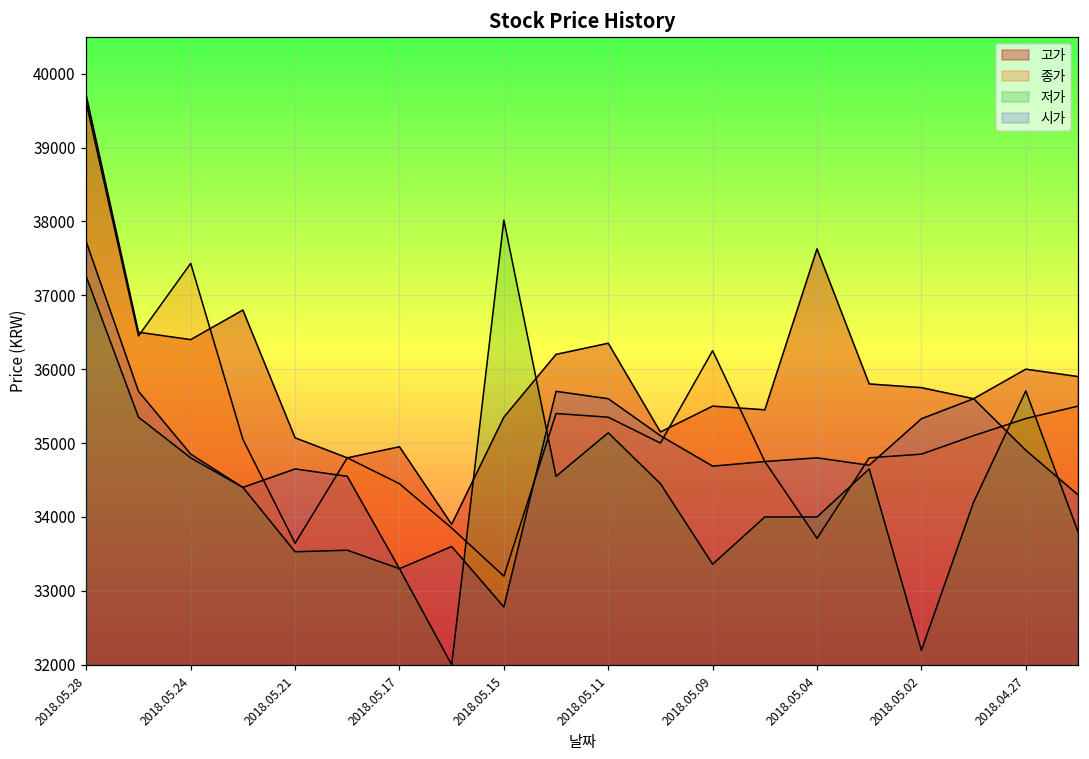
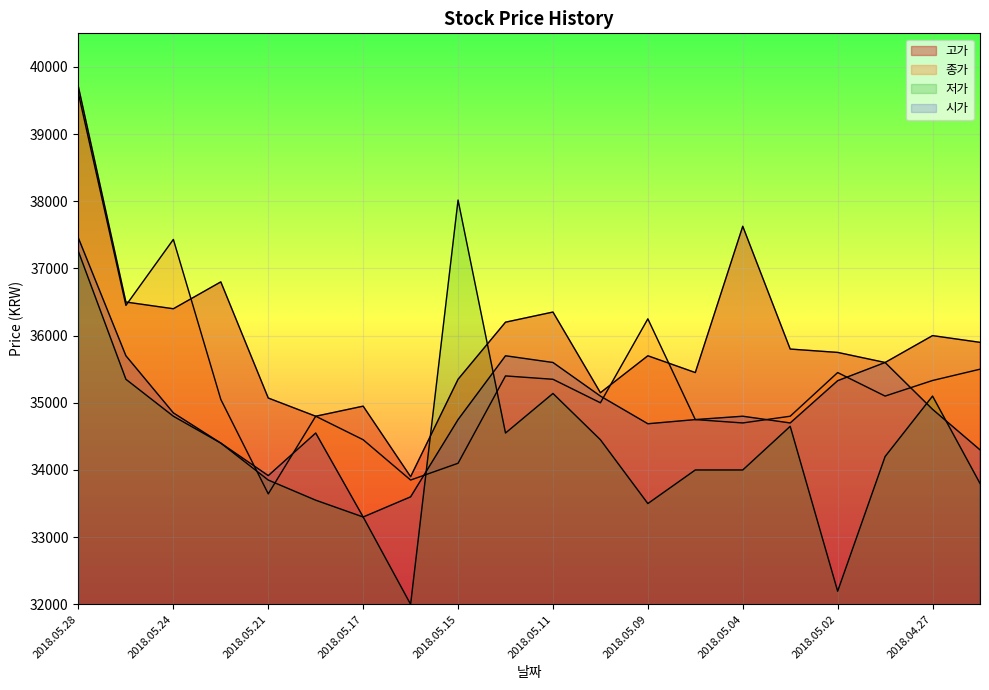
  {
    "고가": {
      "2018.05.28": 39700,
      "2018.05.24": 36400,
      "2018.05.21": 35100,
      "2018.05.17": 35000,
      "2018.05.15": 35400,
      "2018.05.11": 36400,
-     "2018.05.09": 35500,
+     "2018.05.09": 35700,
      "2018.05.04": 37600,
      "2018.05.02": 35800,
      "2018.04.27": 36000
    },
    "종가": {
      "2018.05.28": 39600,
      "2018.05.24": 37400,
      "2018.05.21": 33600,
      "2018.05.17": 34500,
-     "2018.05.15": 33200,
+     "2018.05.15": 34100,
      "2018.05.11": 35400,
      "2018.05.09": 36300,
-     "2018.05.04": 33700,
-     "2018.05.02": 34900,
+     "2018.05.04": 34700,
+     "2018.05.02": 35500,
      "2018.04.27": 35300
    },
    "저가": {
      "2018.05.28": 37300,
      "2018.05.24": 34800,
-     "2018.05.21": 33500,
+     "2018.05.21": 33900,
      "2018.05.15": 38000,
      "2018.05.11": 35100,
-     "2018.05.09": 33400,
+     "2018.05.09": 33500,
      "2018.05.04": 34000,
      "2018.05.02": 32200,
-     "2018.04.27": 35700
+     "2018.04.27": 35100
    },
    "시가": {
-     "2018.05.28": 37700,
+     "2018.05.28": 37500,
      "2018.05.24": 34900,
-     "2018.05.21": 34700,
-     "2018.05.15": 32800,
+     "2018.05.21": 33900,
+     "2018.05.15": 34800,
      "2018.05.11": 35600,
      "2018.05.09": 34700,
      "2018.05.04": 34800,
      "2018.05.02": 35300,
      "2018.04.27": 34900
    }
  }
